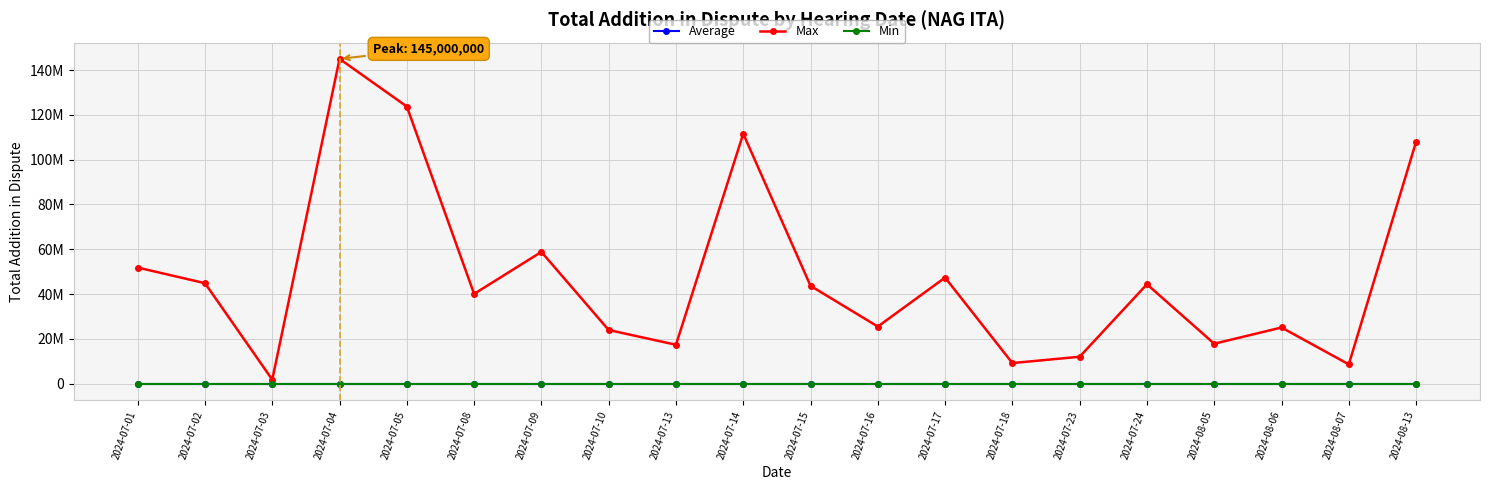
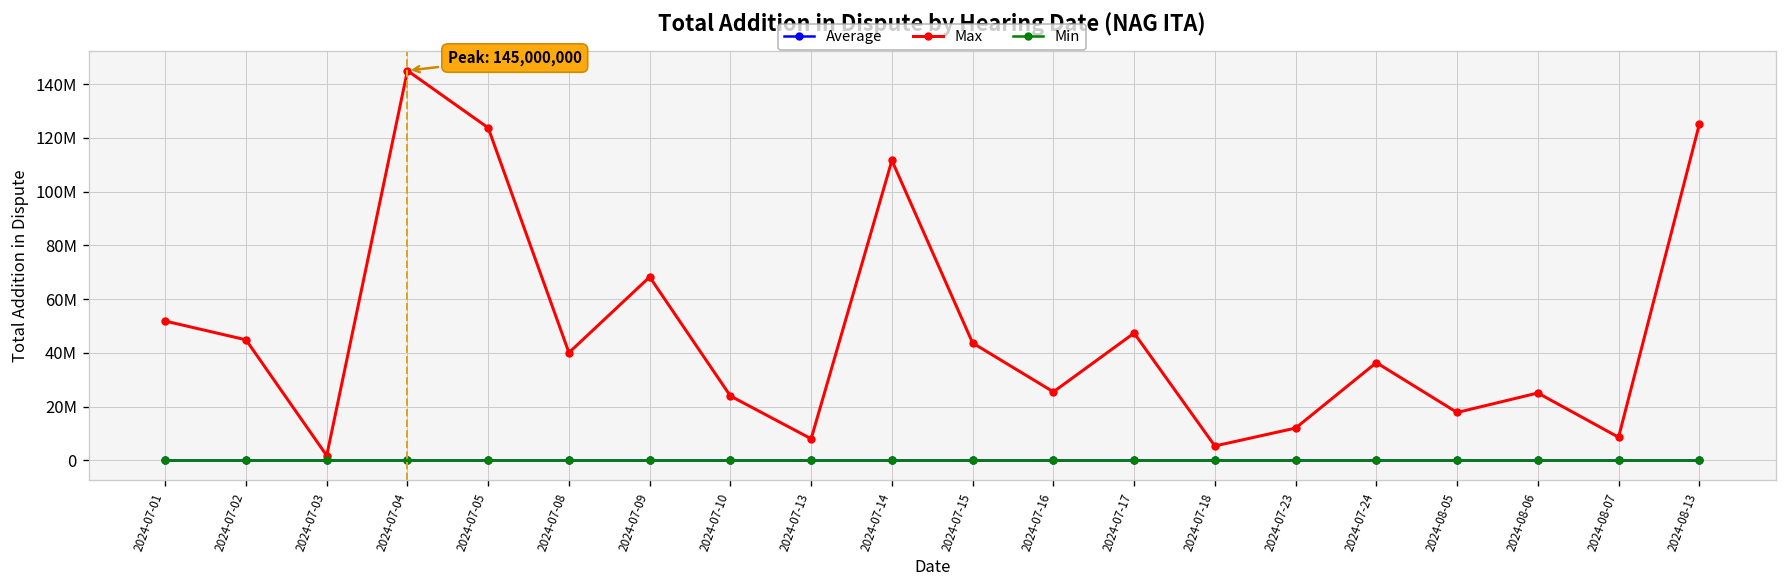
  {
    "Min": {
      "2024-07-01": 0,
      "2024-07-02": 0,
      "2024-07-03": 0,
      "2024-07-04": 0,
      "2024-07-05": 0,
      "2024-07-08": 0,
      "2024-07-09": 0,
      "2024-07-10": 0,
      "2024-07-13": 0,
      "2024-07-14": 0,
      "2024-07-15": 0,
      "2024-07-16": 0,
      "2024-07-17": 0,
      "2024-07-18": 0,
      "2024-07-23": 0,
      "2024-07-24": 0,
      "2024-08-05": 0,
      "2024-08-06": 0,
      "2024-08-07": 0,
      "2024-08-13": 0
    },
    "Max": {
      "2024-07-01": 52000000,
      "2024-07-02": 45000000,
      "2024-07-03": 2000000,
      "2024-07-05": 124000000,
      "2024-07-08": 40000000,
-     "2024-07-09": 59000000,
+     "2024-07-09": 68000000,
      "2024-07-10": 24000000,
-     "2024-07-13": 17000000,
+     "2024-07-13": 8000000,
      "2024-07-14": 112000000,
      "2024-07-15": 44000000,
      "2024-07-16": 25000000,
      "2024-07-17": 47000000,
-     "2024-07-18": 9000000,
+     "2024-07-18": 5000000,
      "2024-07-23": 12000000,
-     "2024-07-24": 44000000,
+     "2024-07-24": 36000000,
      "2024-08-05": 18000000,
      "2024-08-06": 25000000,
      "2024-08-07": 9000000,
-     "2024-08-13": 108000000
+     "2024-08-13": 125000000
    }
  }
